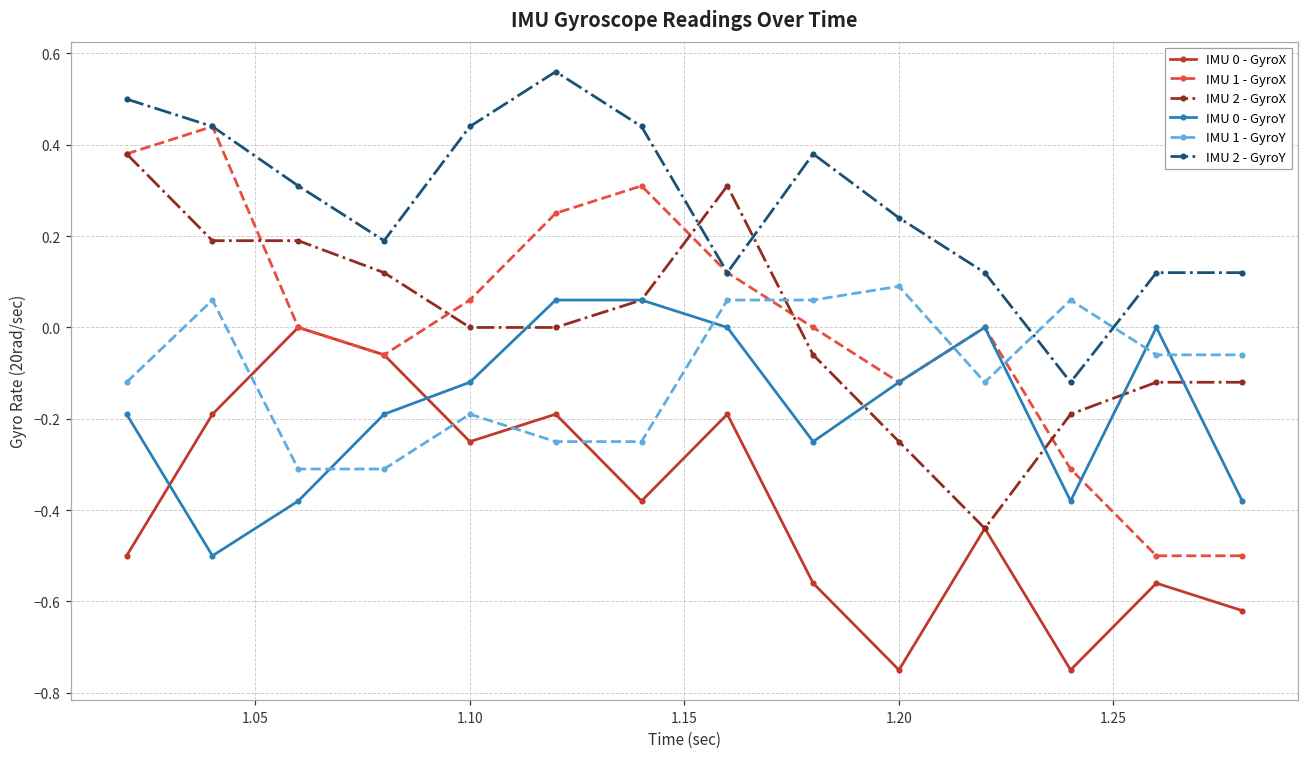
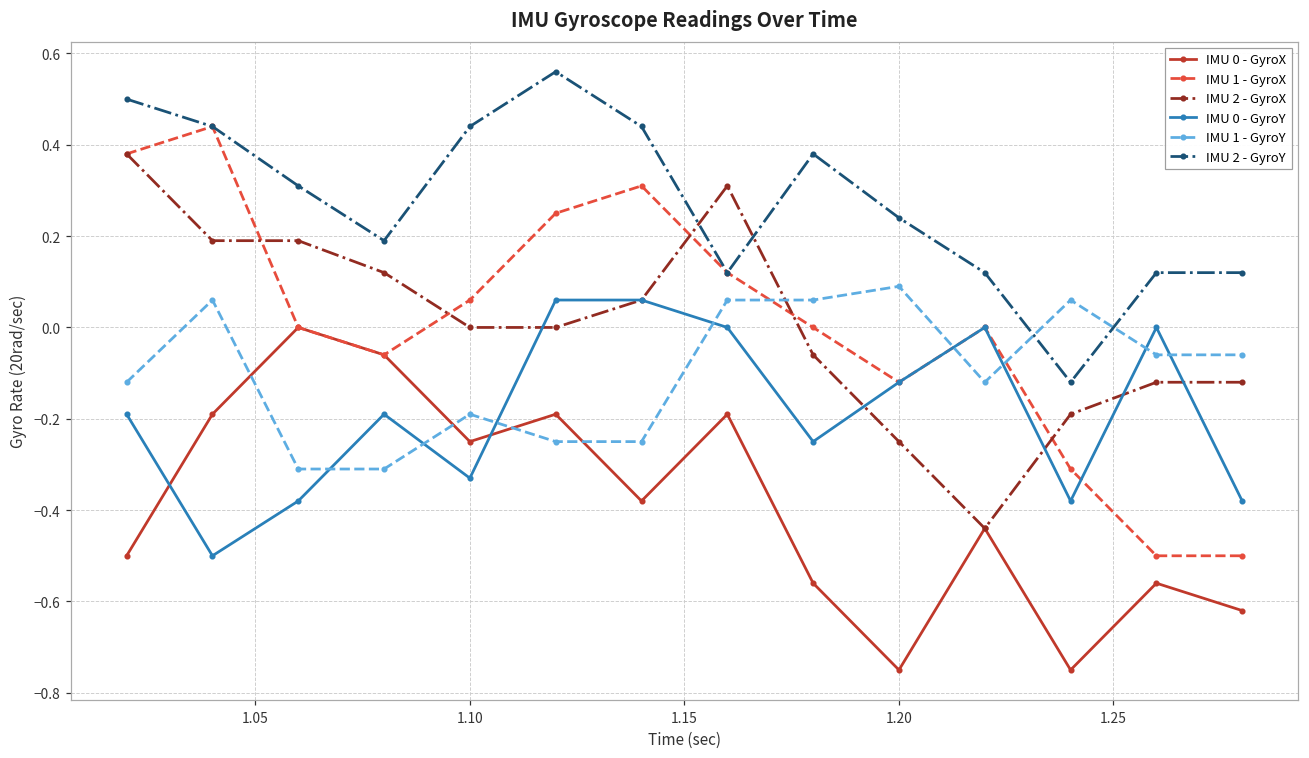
  {
    "IMU 0 - GyroY": {
-     "1.10": -0.12
+     "1.10": -0.33
    },
    "IMU 1 - GyroY": {
      "1.10": -0.19,
      "1.20": 0.09
    },
    "IMU 2 - GyroY": {
      "1.10": 0.44,
      "1.20": 0.24
    }
  }
